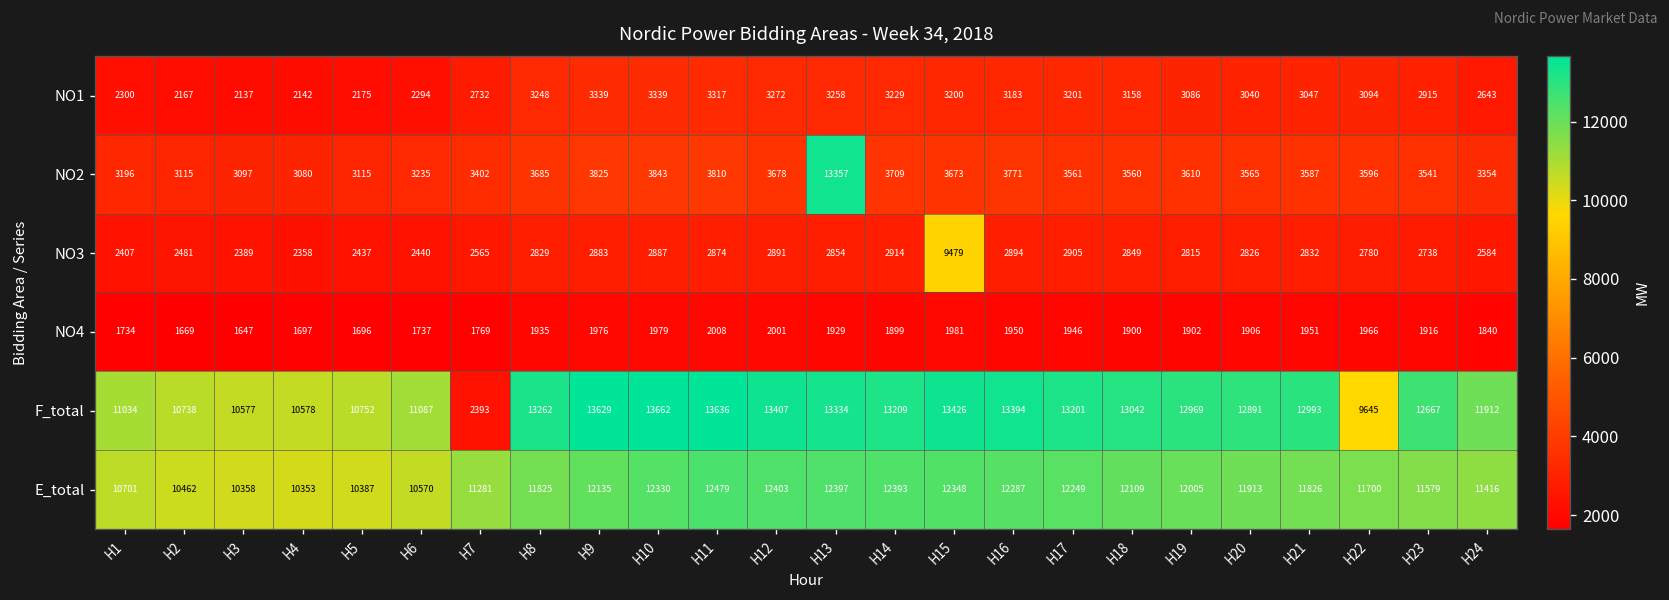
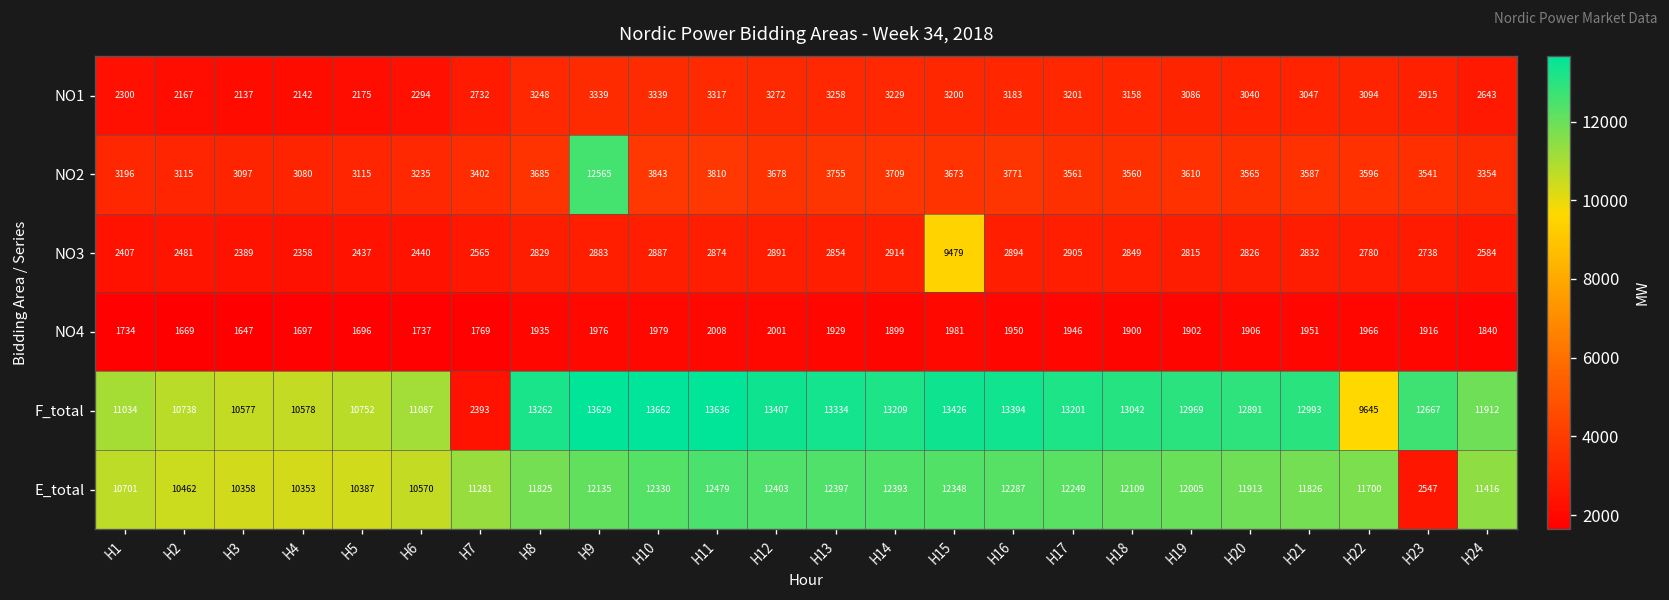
  {
    "NO1": {
      "H1": 2300,
      "H2": 2167,
      "H3": 2137,
      "H4": 2142,
      "H5": 2175,
      "H6": 2294,
      "H7": 2732,
      "H8": 3248,
      "H9": 3339,
      "H10": 3339,
      "H11": 3317,
      "H12": 3272,
      "H13": 3258,
      "H14": 3229,
      "H15": 3200,
      "H16": 3183,
      "H17": 3201,
      "H18": 3158,
      "H19": 3086,
      "H20": 3040,
      "H21": 3047,
      "H22": 3094,
      "H23": 2915,
      "H24": 2643
    },
    "NO2": {
      "H1": 3196,
      "H2": 3115,
      "H3": 3097,
      "H4": 3080,
      "H5": 3115,
      "H6": 3235,
      "H7": 3402,
      "H8": 3685,
-     "H9": 3825,
+     "H9": 12565,
      "H10": 3843,
      "H11": 3810,
      "H12": 3678,
-     "H13": 13357,
+     "H13": 3755,
      "H14": 3709,
      "H15": 3673,
      "H16": 3771,
      "H17": 3561,
      "H18": 3560,
      "H19": 3610,
      "H20": 3565,
      "H21": 3587,
      "H22": 3596,
      "H23": 3541,
      "H24": 3354
    },
    "NO3": {
      "H1": 2407,
      "H2": 2481,
      "H3": 2389,
      "H4": 2358,
      "H5": 2437,
      "H6": 2440,
      "H7": 2565,
      "H8": 2829,
      "H9": 2883,
      "H10": 2887,
      "H11": 2874,
      "H12": 2891,
      "H13": 2854,
      "H14": 2914,
      "H15": 9479,
      "H16": 2894,
      "H17": 2905,
      "H18": 2849,
      "H19": 2815,
      "H20": 2826,
      "H21": 2832,
      "H22": 2780,
      "H23": 2738,
      "H24": 2584
    },
    "NO4": {
      "H1": 1734,
      "H2": 1669,
      "H3": 1647,
      "H4": 1697,
      "H5": 1696,
      "H6": 1737,
      "H7": 1769,
      "H8": 1935,
      "H9": 1976,
      "H10": 1979,
      "H11": 2008,
      "H12": 2001,
      "H13": 1929,
      "H14": 1899,
      "H15": 1981,
      "H16": 1950,
      "H17": 1946,
      "H18": 1900,
      "H19": 1902,
      "H20": 1906,
      "H21": 1951,
      "H22": 1966,
      "H23": 1916,
      "H24": 1840
    },
    "F_total": {
      "H1": 11034,
      "H2": 10738,
      "H3": 10577,
      "H4": 10578,
      "H5": 10752,
      "H6": 11087,
      "H7": 2393,
      "H8": 13262,
      "H9": 13629,
      "H10": 13662,
      "H11": 13636,
      "H12": 13407,
      "H13": 13334,
      "H14": 13209,
      "H15": 13426,
      "H16": 13394,
      "H17": 13201,
      "H18": 13042,
      "H19": 12969,
      "H20": 12891,
      "H21": 12993,
      "H22": 9645,
      "H23": 12667,
      "H24": 11912
    },
    "E_total": {
      "H1": 10701,
      "H2": 10462,
      "H3": 10358,
      "H4": 10353,
      "H5": 10387,
      "H6": 10570,
      "H7": 11281,
      "H8": 11825,
      "H9": 12135,
      "H10": 12330,
      "H11": 12479,
      "H12": 12403,
      "H13": 12397,
      "H14": 12393,
      "H15": 12348,
      "H16": 12287,
      "H17": 12249,
      "H18": 12109,
      "H19": 12005,
      "H20": 11913,
      "H21": 11826,
      "H22": 11700,
-     "H23": 11579,
+     "H23": 2547,
      "H24": 11416
    }
  }
